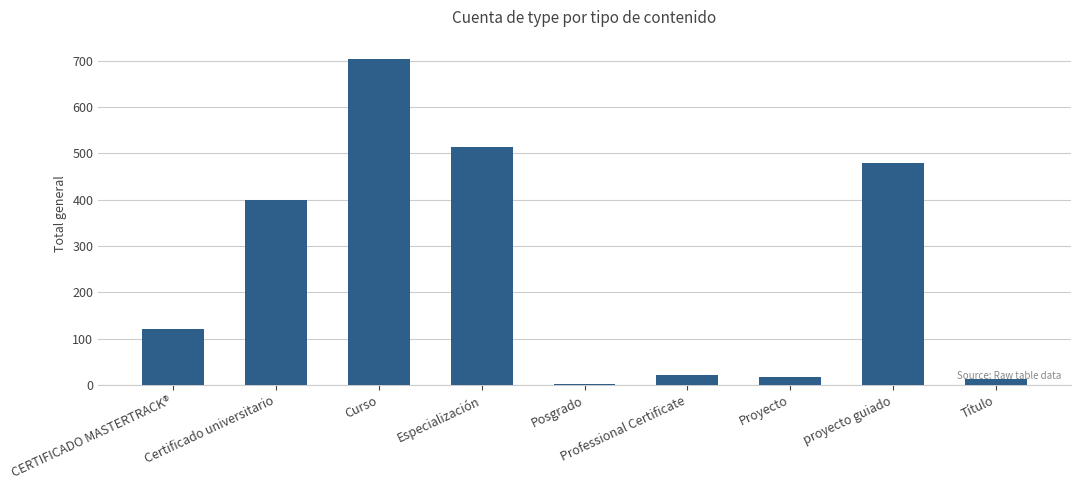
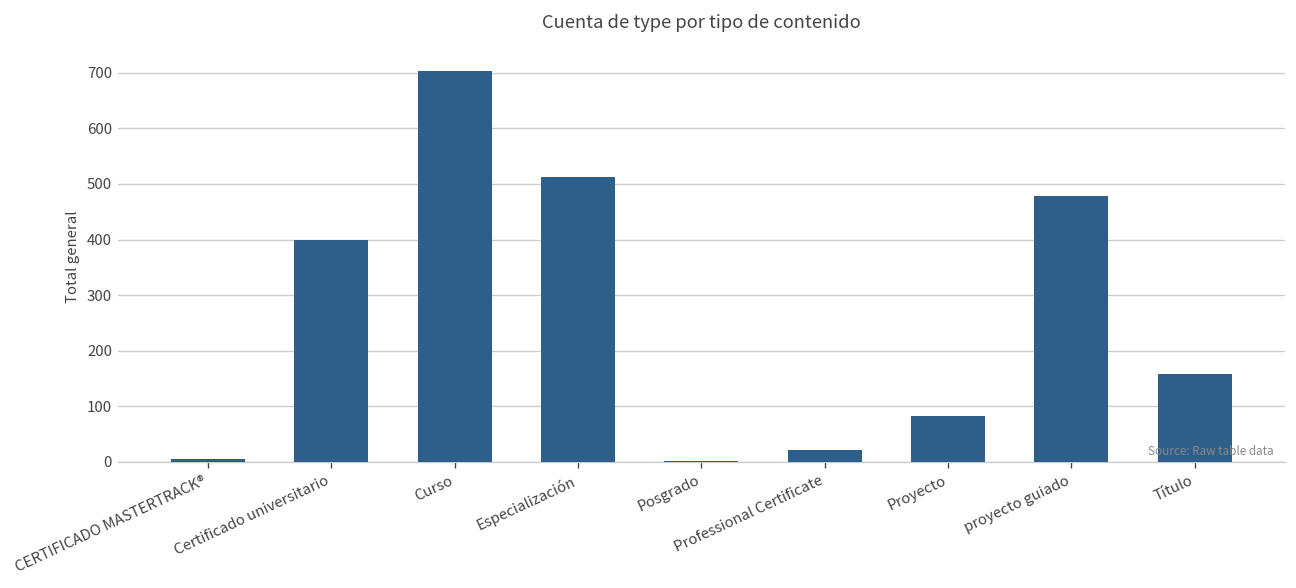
  {
-   "CERTIFICADO MASTERTRACK®": 120,
+   "CERTIFICADO MASTERTRACK®": 10,
    "Certificado universitario": 400,
    "Curso": 700,
    "Especialización": 510,
    "Professional Certificate": 20,
-   "Proyecto": 20,
+   "Proyecto": 80,
    "proyecto guiado": 480,
-   "Título": 10
+   "Título": 160
  }
